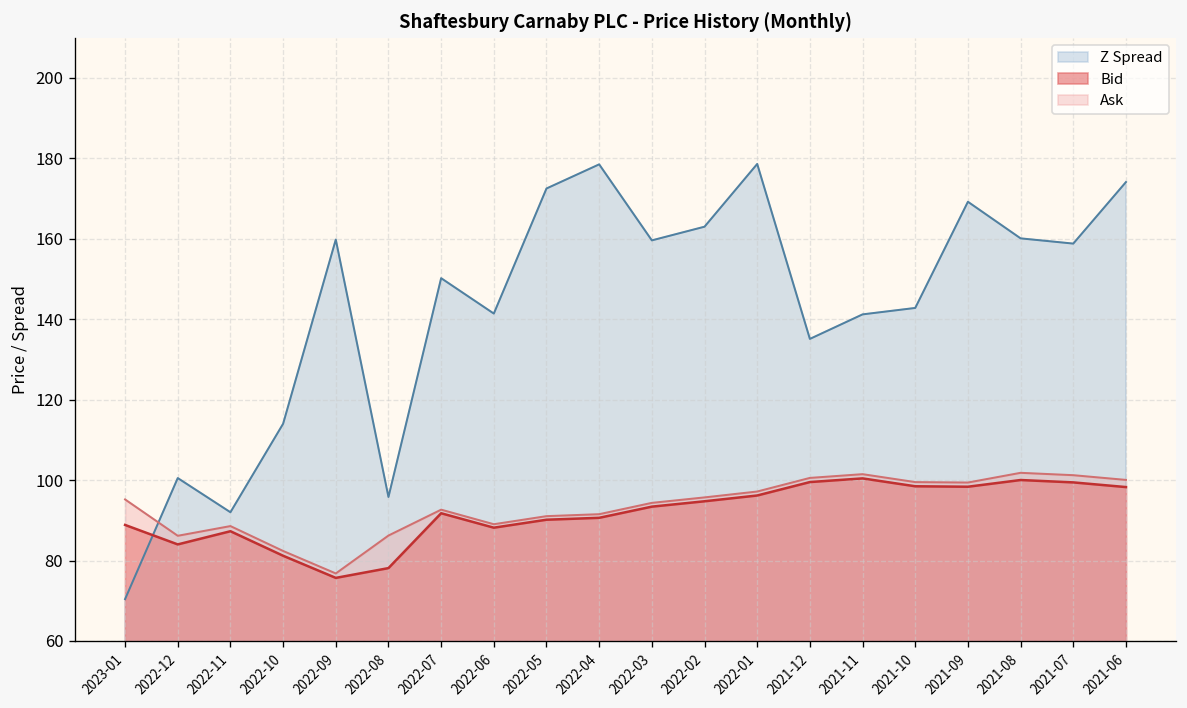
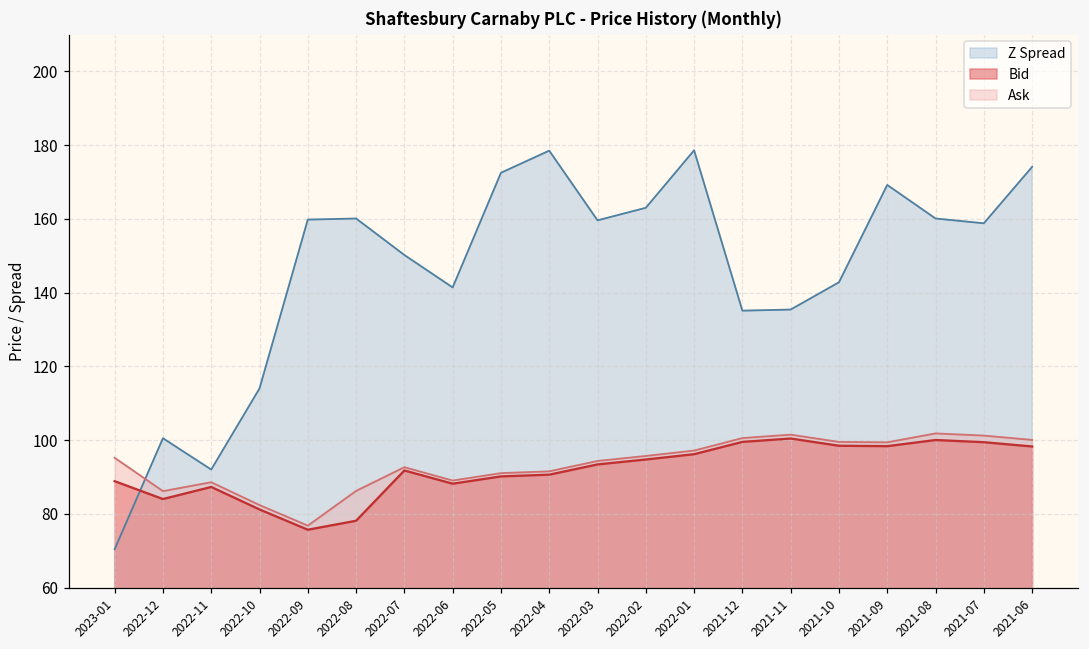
  {
    "Z Spread": {
      "2023-01": 70,
      "2022-12": 101,
      "2022-11": 92,
      "2022-10": 114,
      "2022-09": 160,
-     "2022-08": 96,
+     "2022-08": 160,
      "2022-07": 150,
      "2022-06": 141,
      "2022-05": 173,
      "2022-04": 179,
      "2022-03": 160,
      "2022-02": 163,
      "2022-01": 179,
      "2021-12": 135,
-     "2021-11": 141,
+     "2021-11": 135,
      "2021-10": 143,
      "2021-09": 169,
      "2021-08": 160,
      "2021-07": 159,
      "2021-06": 174
    },
    "Bid": {
      "2023-01": 89,
      "2022-12": 84,
      "2022-11": 87,
      "2022-10": 81,
      "2022-09": 76,
      "2022-08": 78,
      "2022-07": 92,
      "2022-06": 88,
      "2022-05": 90,
      "2022-04": 91,
      "2022-03": 93,
      "2022-02": 95,
      "2022-01": 96,
      "2021-12": 100,
      "2021-11": 100,
      "2021-10": 98,
      "2021-09": 98,
      "2021-08": 100,
      "2021-07": 99,
      "2021-06": 98
    },
    "Ask": {
      "2023-01": 95,
      "2022-12": 86,
      "2022-11": 89,
      "2022-10": 82,
      "2022-09": 77,
      "2022-08": 86,
      "2022-07": 93,
      "2022-06": 89,
      "2022-05": 91,
      "2022-04": 92,
      "2022-03": 94,
      "2022-02": 96,
      "2022-01": 97,
      "2021-12": 101,
      "2021-11": 101,
      "2021-10": 99,
      "2021-09": 99,
      "2021-08": 102,
      "2021-07": 101,
      "2021-06": 100
    }
  }
